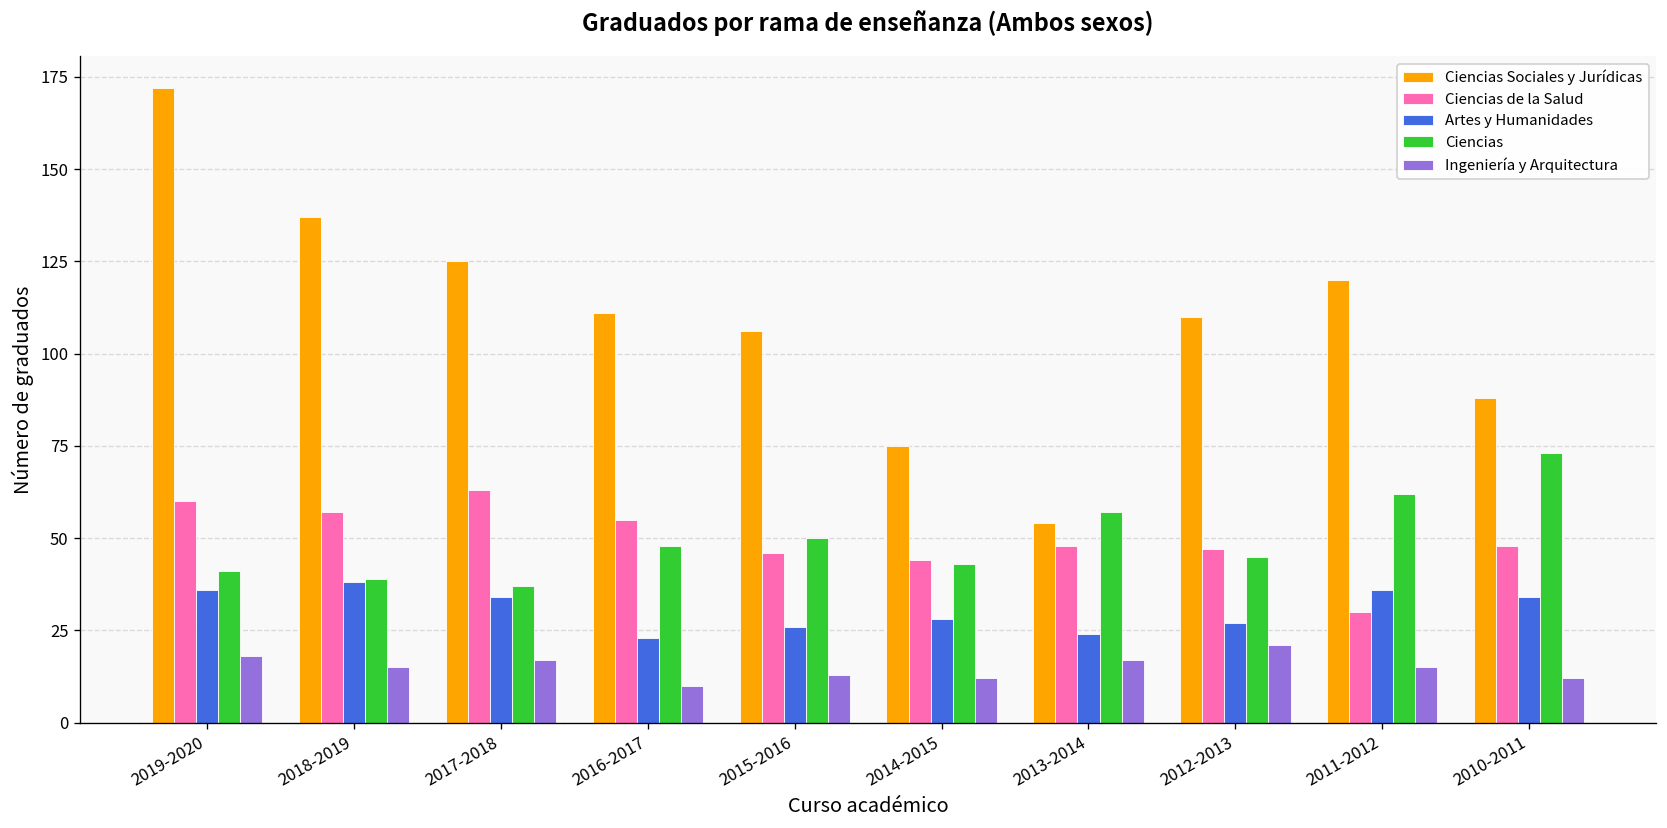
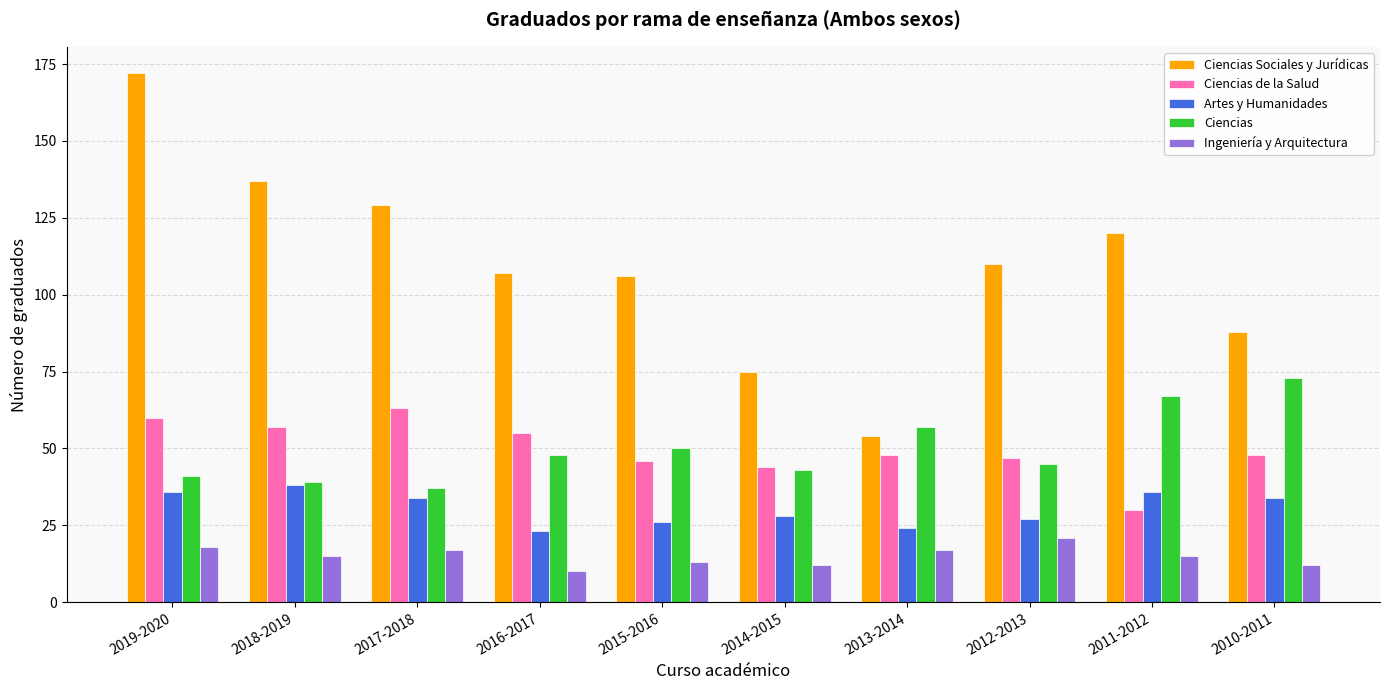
  {
    "Ciencias Sociales y Jurídicas": {
      "2019-2020": 172,
      "2018-2019": 137,
-     "2017-2018": 125,
-     "2016-2017": 111,
+     "2017-2018": 129,
+     "2016-2017": 107,
      "2015-2016": 106,
      "2014-2015": 75,
      "2013-2014": 54,
      "2012-2013": 110,
      "2011-2012": 120,
      "2010-2011": 88
    },
    "Ciencias de la Salud": {
      "2019-2020": 60,
      "2018-2019": 57,
      "2017-2018": 63,
      "2016-2017": 55,
      "2015-2016": 46,
      "2014-2015": 44,
      "2013-2014": 48,
      "2012-2013": 47,
      "2011-2012": 30,
      "2010-2011": 48
    },
    "Artes y Humanidades": {
      "2019-2020": 36,
      "2018-2019": 38,
      "2017-2018": 34,
      "2016-2017": 23,
      "2015-2016": 26,
      "2014-2015": 28,
      "2013-2014": 24,
      "2012-2013": 27,
      "2011-2012": 36,
      "2010-2011": 34
    },
    "Ciencias": {
      "2019-2020": 41,
      "2018-2019": 39,
      "2017-2018": 37,
      "2016-2017": 48,
      "2015-2016": 50,
      "2014-2015": 43,
      "2013-2014": 57,
      "2012-2013": 45,
-     "2011-2012": 62,
+     "2011-2012": 67,
      "2010-2011": 73
    },
    "Ingeniería y Arquitectura": {
      "2019-2020": 18,
      "2018-2019": 15,
      "2017-2018": 17,
      "2016-2017": 10,
      "2015-2016": 13,
      "2014-2015": 12,
      "2013-2014": 17,
      "2012-2013": 21,
      "2011-2012": 15,
      "2010-2011": 12
    }
  }
